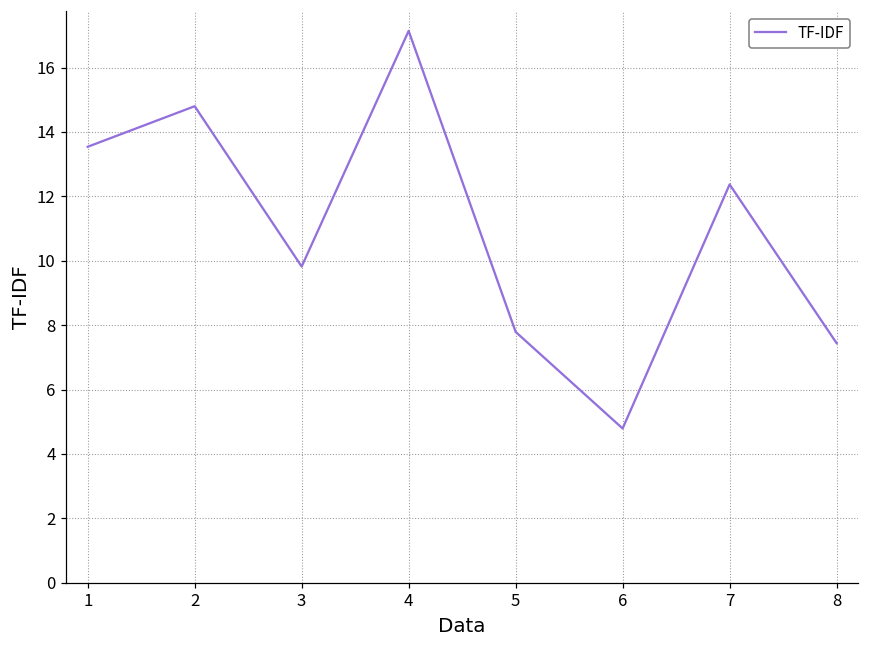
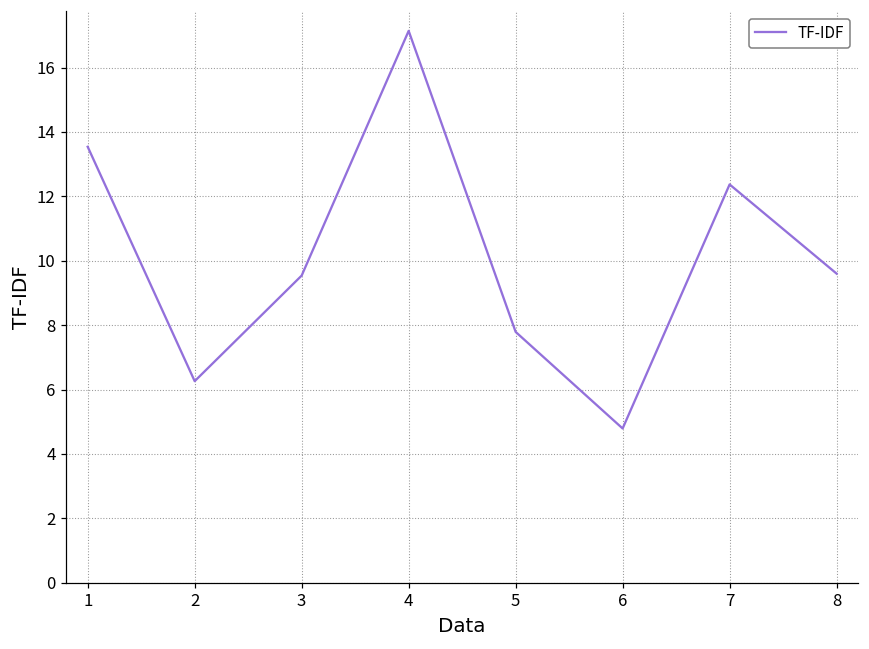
  {
    "1": 13.5,
-   "2": 14.8,
-   "3": 9.8,
+   "2": 6.3,
+   "3": 9.5,
    "4": 17.1,
    "5": 7.8,
    "6": 4.8,
    "7": 12.4,
-   "8": 7.4
+   "8": 9.6
  }
